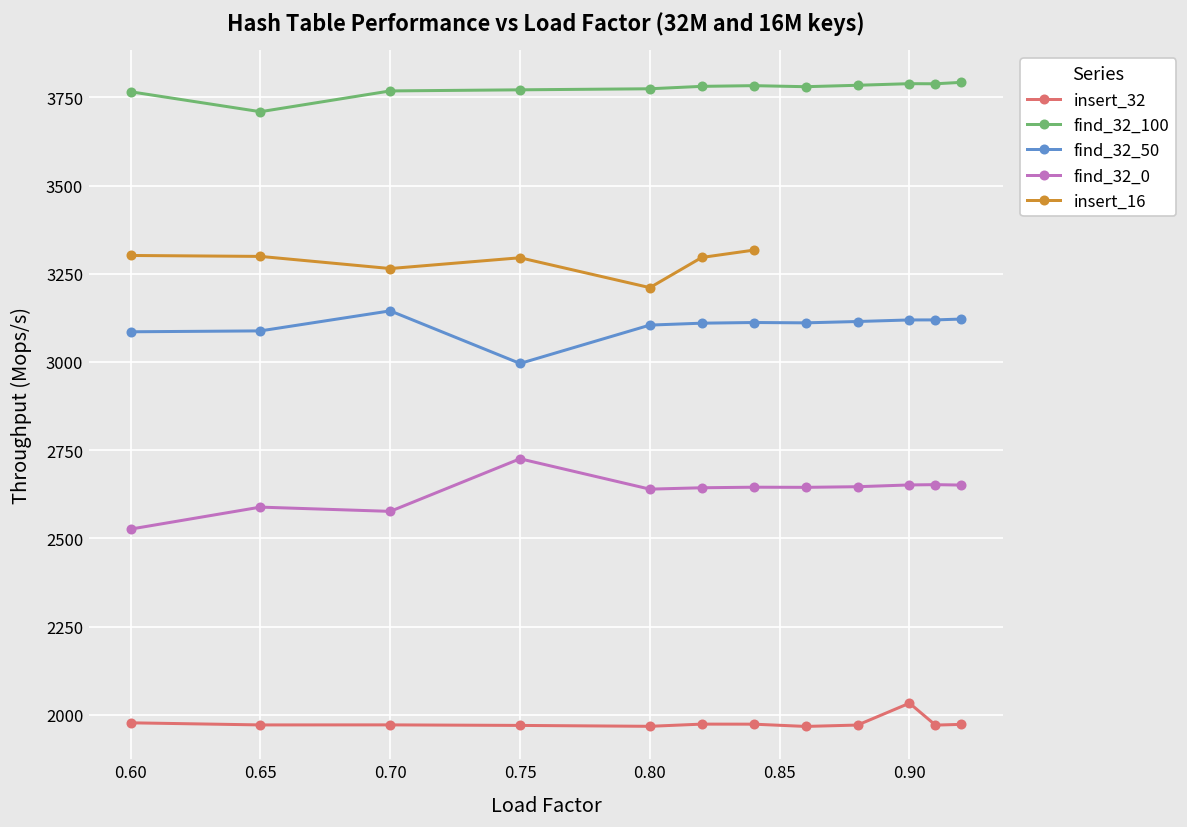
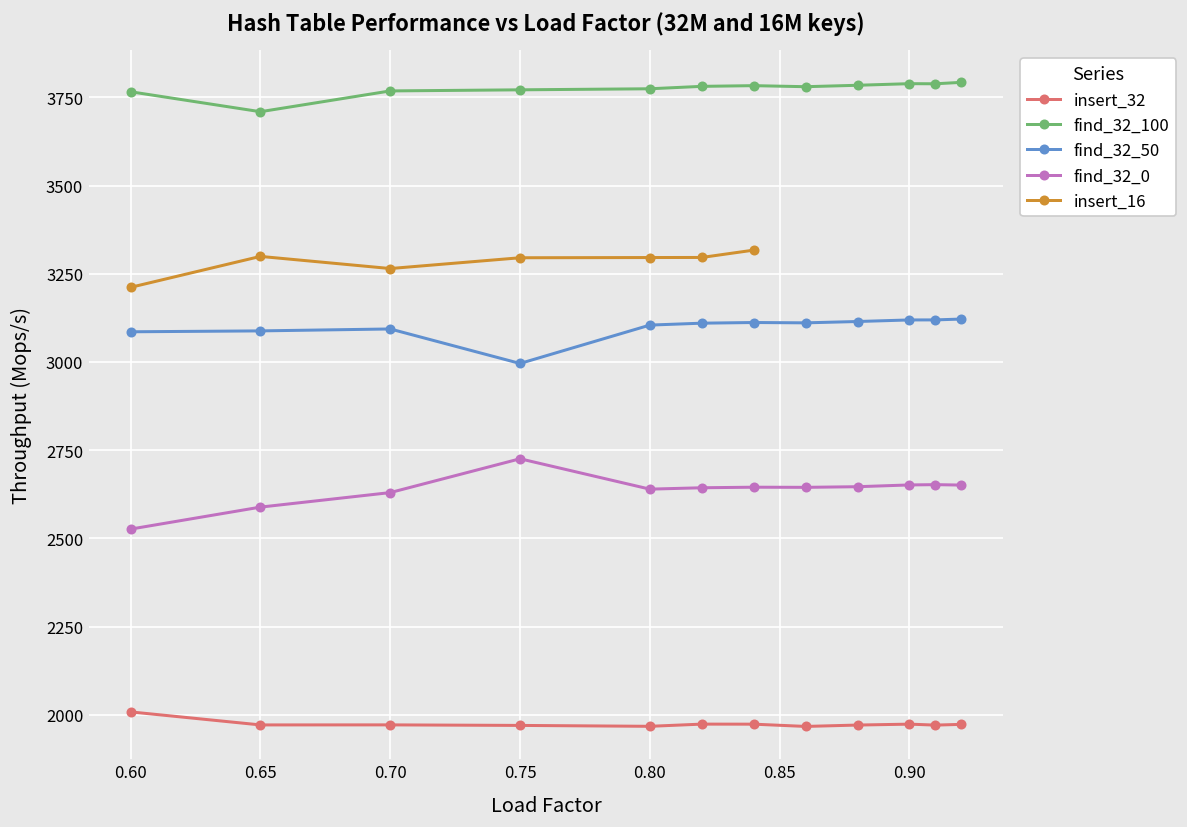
  {
    "insert_32": {
-     "0.60": 1980,
+     "0.60": 2010,
      "0.65": 1970,
      "0.70": 1970,
      "0.75": 1970,
      "0.80": 1970,
-     "0.90": 2030
+     "0.90": 1970
    },
    "find_32_100": {
      "0.60": 3770,
      "0.65": 3710,
      "0.70": 3770,
      "0.75": 3770,
      "0.80": 3770,
      "0.90": 3790
    },
    "find_32_50": {
      "0.60": 3090,
      "0.65": 3090,
-     "0.70": 3140,
+     "0.70": 3090,
      "0.75": 3000,
      "0.80": 3100,
      "0.90": 3120
    },
    "find_32_0": {
      "0.60": 2530,
      "0.65": 2590,
-     "0.70": 2580,
+     "0.70": 2630,
      "0.75": 2730,
      "0.80": 2640,
      "0.90": 2650
    },
    "insert_16": {
-     "0.60": 3300,
+     "0.60": 3210,
      "0.65": 3300,
      "0.70": 3260,
      "0.75": 3300,
-     "0.80": 3210
+     "0.80": 3300
    }
  }
